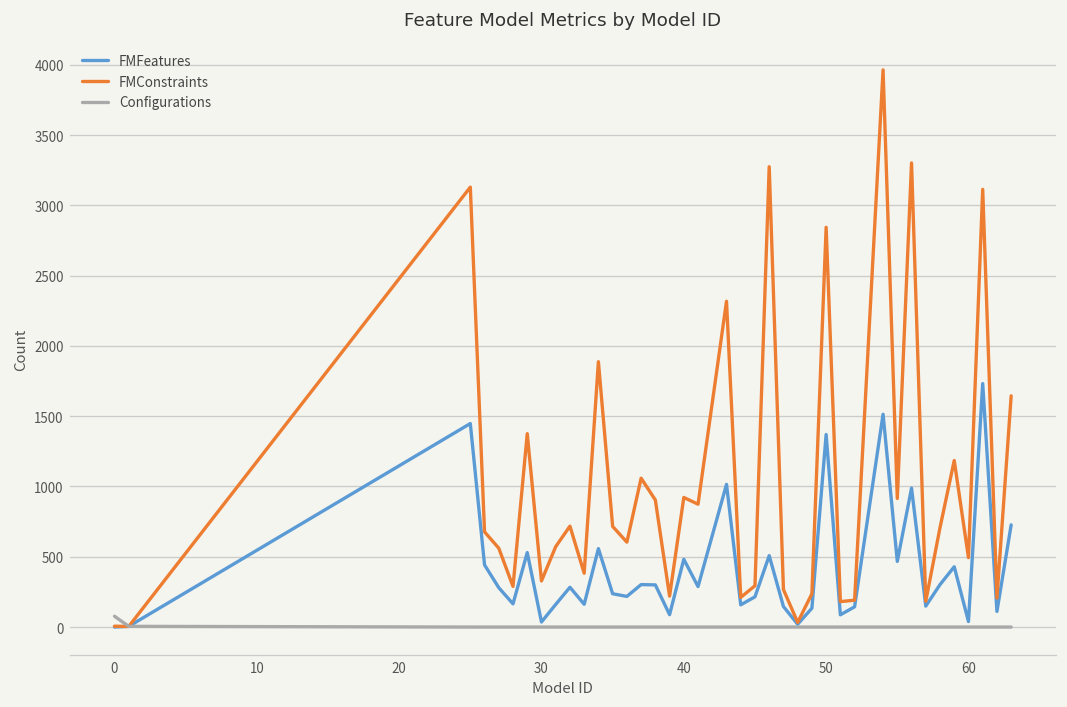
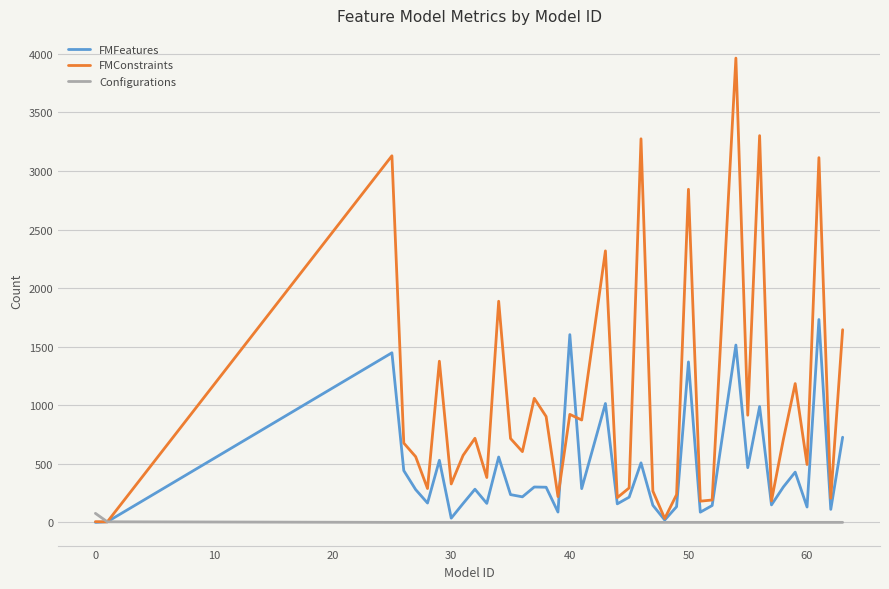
  {
    "FMFeatures": {
      "30": 40,
-     "40": 480,
+     "40": 1600,
      "50": 1370,
-     "60": 40
+     "60": 130
    },
    "FMConstraints": {
      "30": 330,
      "40": 920,
      "50": 2840,
      "60": 490
    },
    "Configurations": {
      "0": 80,
      "30": 0,
      "40": 0,
      "50": 0,
      "60": 0
    }
  }
